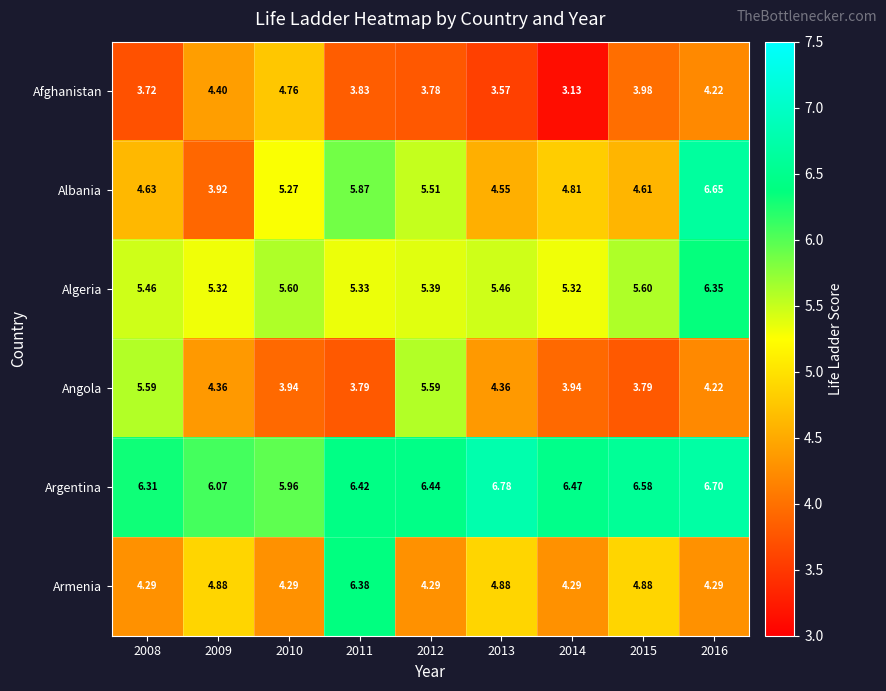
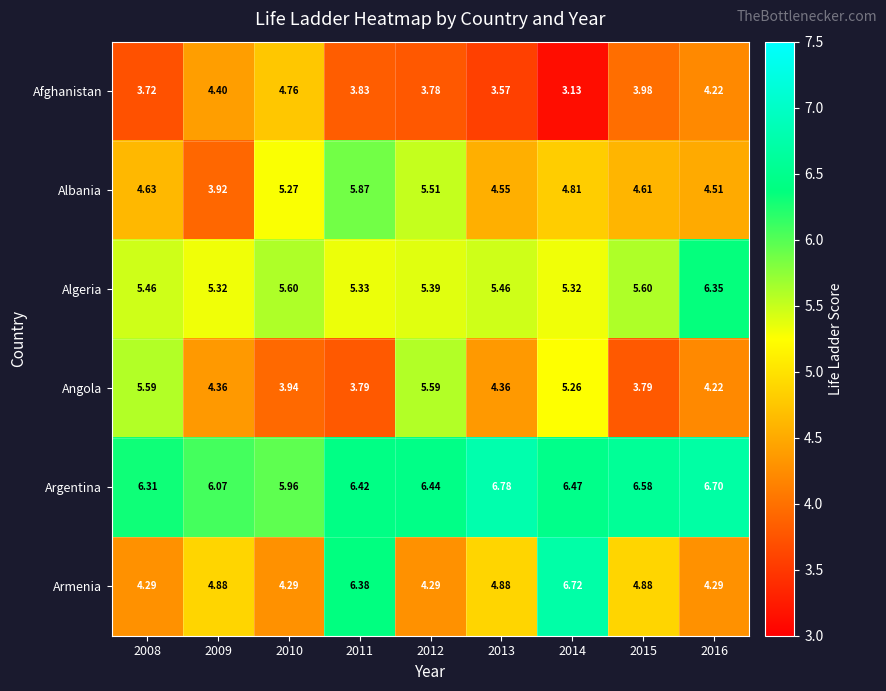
  {
    "Afghanistan": {
      "2008": 3.72,
      "2009": 4.40,
      "2010": 4.76,
      "2011": 3.83,
      "2012": 3.78,
      "2013": 3.57,
      "2014": 3.13,
      "2015": 3.98,
      "2016": 4.22
    },
    "Albania": {
      "2008": 4.63,
      "2009": 3.92,
      "2010": 5.27,
      "2011": 5.87,
      "2012": 5.51,
      "2013": 4.55,
      "2014": 4.81,
      "2015": 4.61,
-     "2016": 6.65
+     "2016": 4.51
    },
    "Algeria": {
      "2008": 5.46,
      "2009": 5.32,
      "2010": 5.60,
      "2011": 5.33,
      "2012": 5.39,
      "2013": 5.46,
      "2014": 5.32,
      "2015": 5.60,
      "2016": 6.35
    },
    "Angola": {
      "2008": 5.59,
      "2009": 4.36,
      "2010": 3.94,
      "2011": 3.79,
      "2012": 5.59,
      "2013": 4.36,
-     "2014": 3.94,
+     "2014": 5.26,
      "2015": 3.79,
      "2016": 4.22
    },
    "Argentina": {
      "2008": 6.31,
      "2009": 6.07,
      "2010": 5.96,
      "2011": 6.42,
      "2012": 6.44,
      "2013": 6.78,
      "2014": 6.47,
      "2015": 6.58,
      "2016": 6.70
    },
    "Armenia": {
      "2008": 4.29,
      "2009": 4.88,
      "2010": 4.29,
      "2011": 6.38,
      "2012": 4.29,
      "2013": 4.88,
-     "2014": 4.29,
+     "2014": 6.72,
      "2015": 4.88,
      "2016": 4.29
    }
  }
